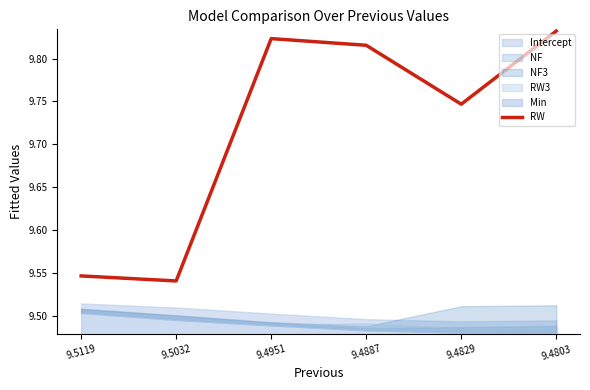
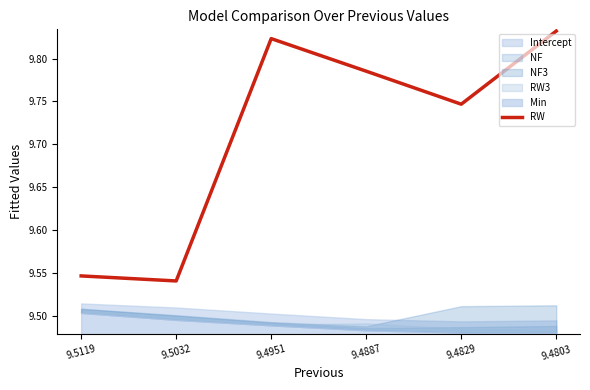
  {
    "RW": {
      "9.5119": 9.55,
      "9.5032": 9.54,
      "9.4951": 9.82,
-     "9.4887": 9.82,
+     "9.4887": 9.79,
      "9.4829": 9.75,
      "9.4803": 9.83
    }
  }
